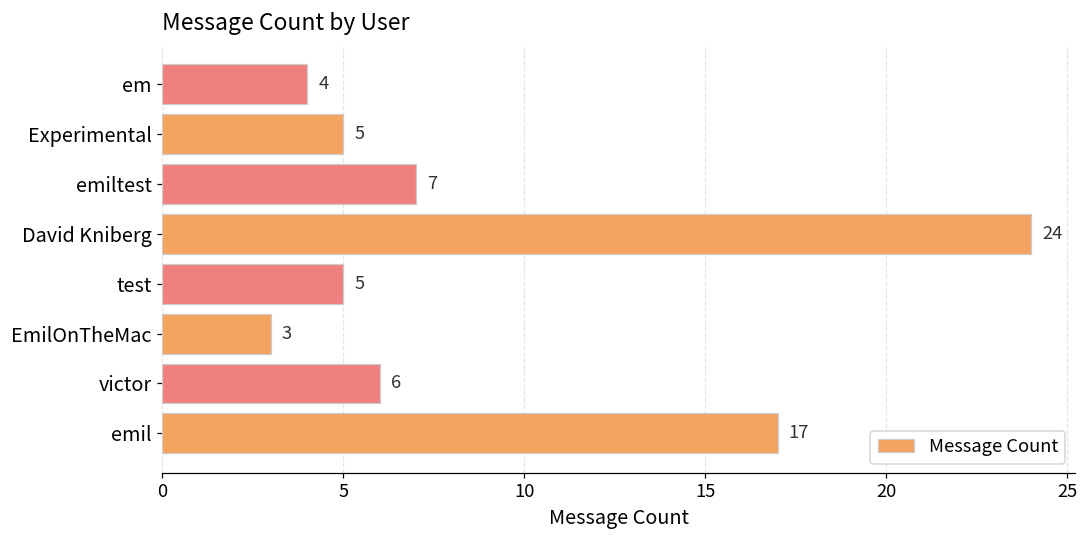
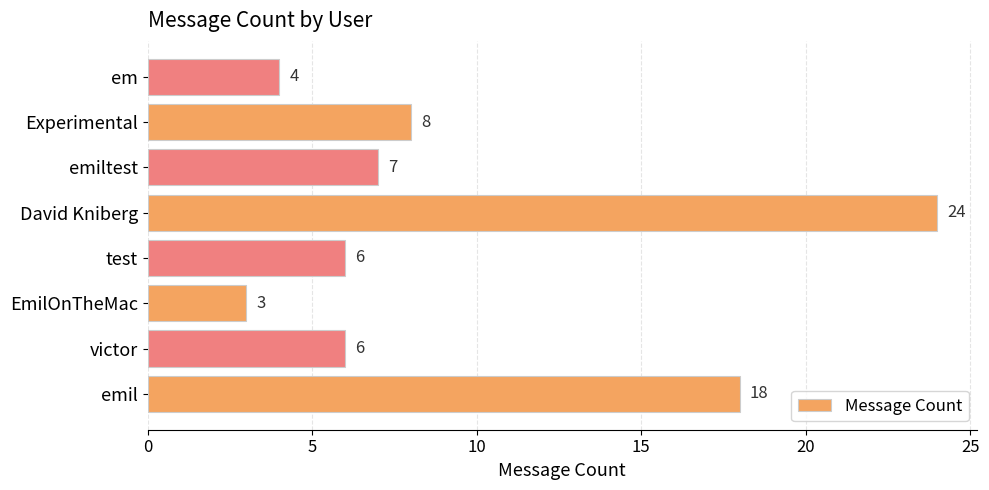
  {
    "em": 4,
-   "Experimental": 5,
+   "Experimental": 8,
    "emiltest": 7,
    "David Kniberg": 24,
-   "test": 5,
+   "test": 6,
    "EmilOnTheMac": 3,
    "victor": 6,
-   "emil": 17
+   "emil": 18
  }
